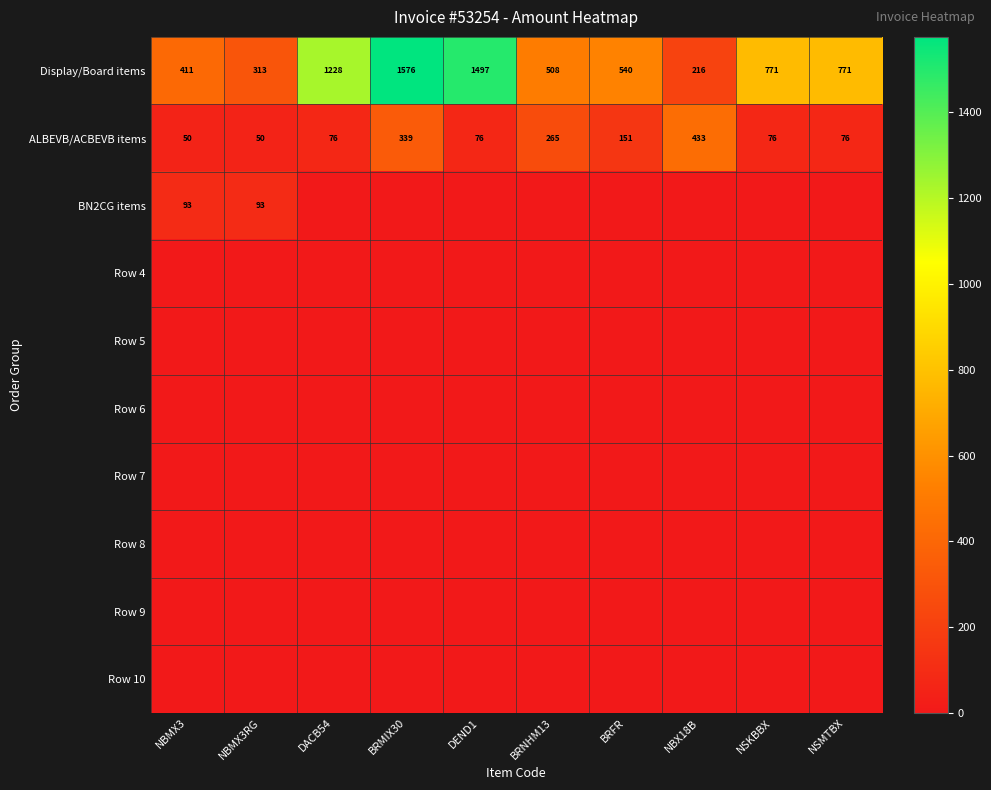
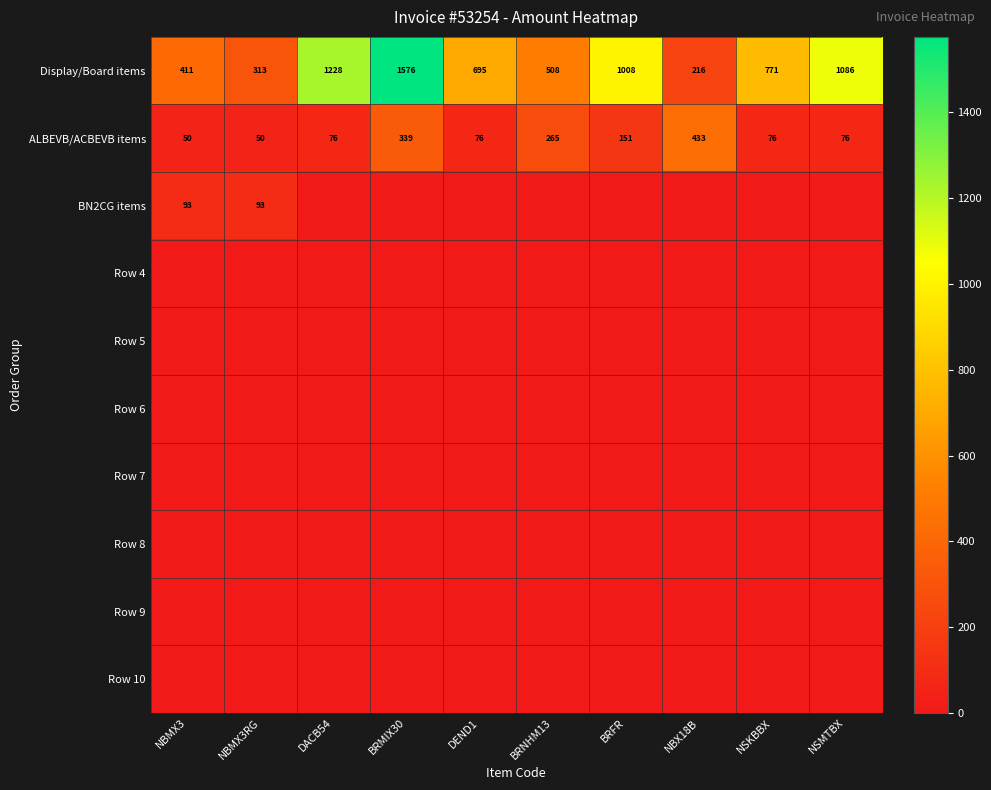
  {
    "Display/Board items": {
      "NBMX3": 411,
      "NBMX3RG": 313,
      "DACB54": 1228,
      "BRMIX30": 1576,
-     "DEND1": 1497,
+     "DEND1": 695,
      "BRNHM13": 508,
-     "BRFR": 540,
+     "BRFR": 1008,
      "NBX18B": 216,
      "NSKBBX": 771,
-     "NSMTBX": 771
+     "NSMTBX": 1086
    },
    "ALBEVB/ACBEVB items": {
      "NBMX3": 50,
      "NBMX3RG": 50,
      "DACB54": 76,
      "BRMIX30": 339,
      "DEND1": 76,
      "BRNHM13": 265,
      "BRFR": 151,
      "NBX18B": 433,
      "NSKBBX": 76,
      "NSMTBX": 76
    },
    "BN2CG items": {
      "NBMX3": 93,
      "NBMX3RG": 93
    }
  }
